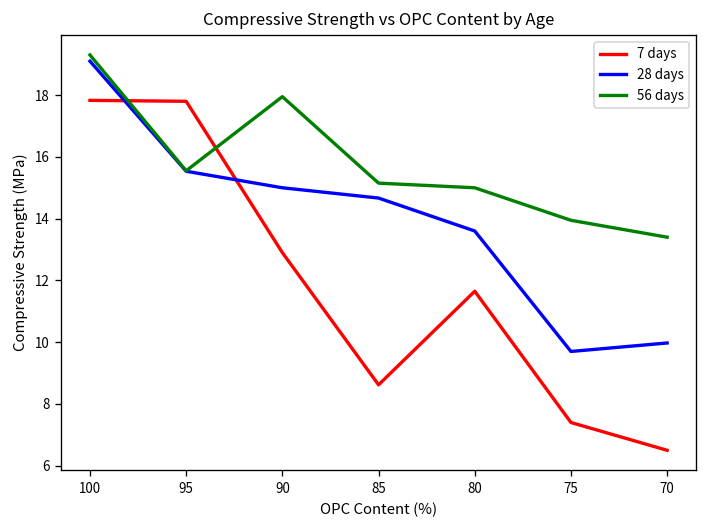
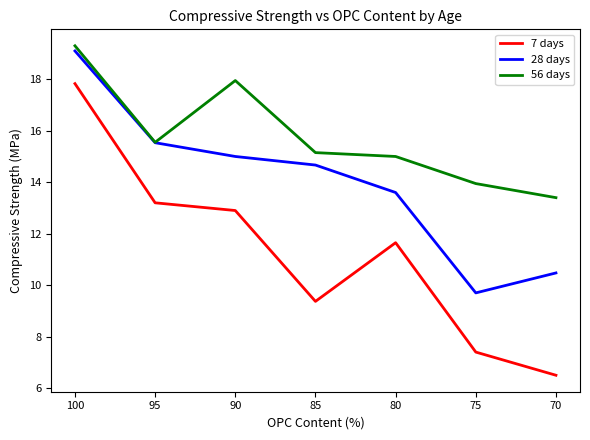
  {
    "7 days": {
      "100": 17.8,
-     "95": 17.8,
+     "95": 13.2,
      "90": 12.9,
-     "85": 8.6,
+     "85": 9.4,
      "80": 11.7,
      "75": 7.4,
      "70": 6.5
    },
    "28 days": {
      "100": 19.1,
      "90": 15.0,
      "85": 14.7,
      "80": 13.6,
      "75": 9.7,
-     "70": 10.0
+     "70": 10.5
    },
    "56 days": {
      "100": 19.3,
      "90": 18.0,
      "85": 15.2,
      "80": 15.0,
      "75": 13.9,
      "70": 13.4
    }
  }
